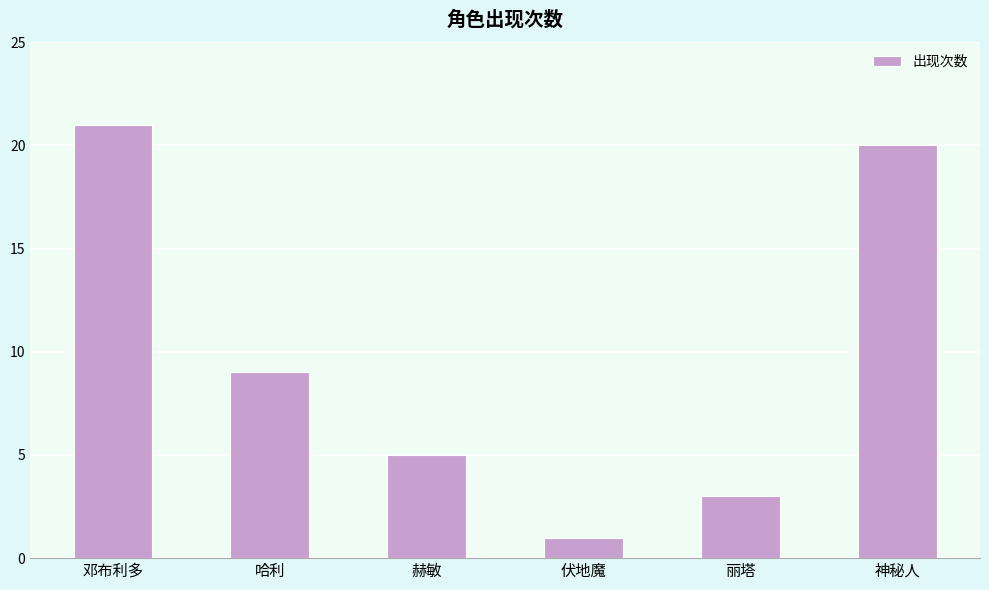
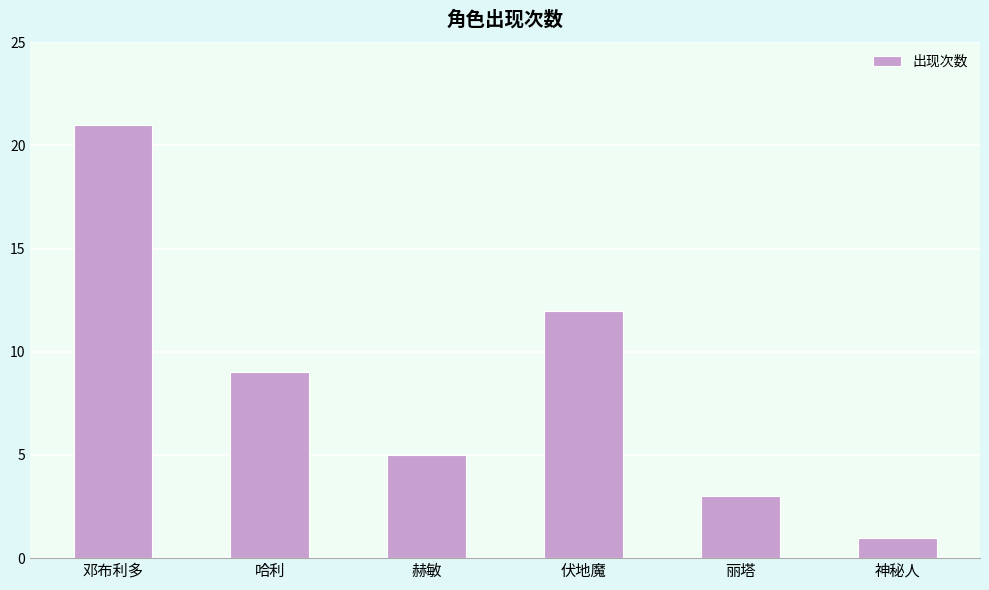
  {
    "邓布利多": 21,
    "哈利": 9,
    "赫敏": 5,
-   "伏地魔": 1,
+   "伏地魔": 12,
    "丽塔": 3,
-   "神秘人": 20
+   "神秘人": 1
  }
